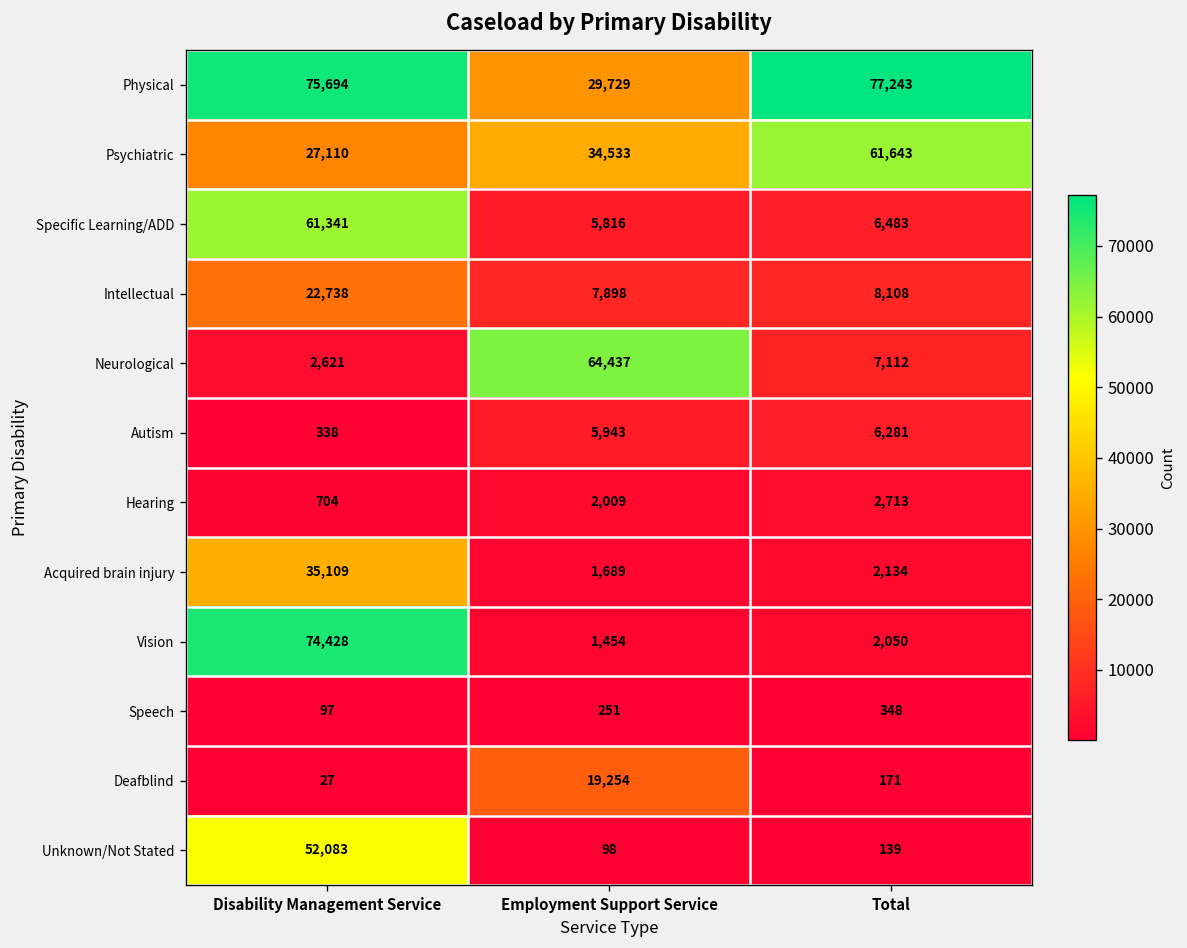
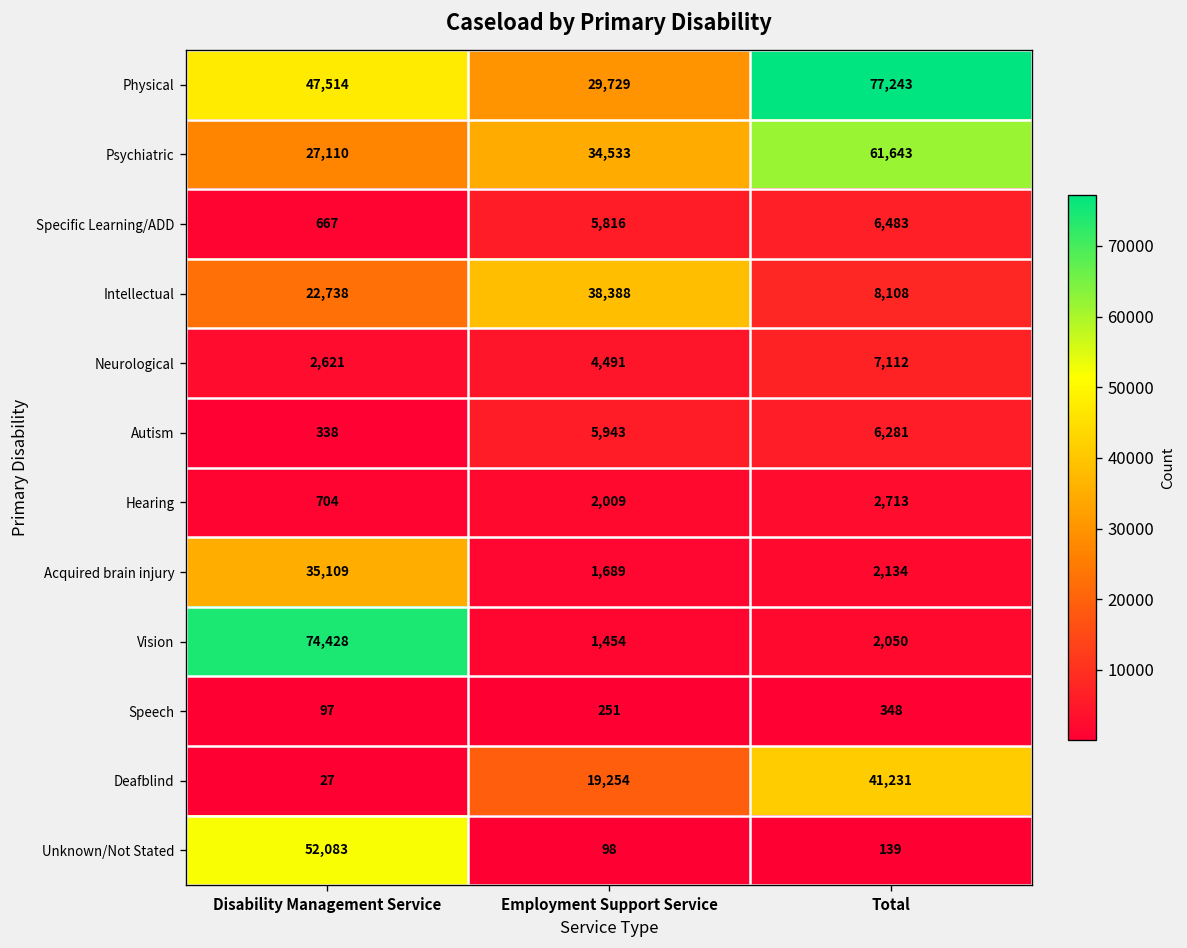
  {
    "Physical": {
-     "Disability Management Service": "75,694",
+     "Disability Management Service": "47,514",
      "Employment Support Service": "29,729",
      "Total": "77,243"
    },
    "Psychiatric": {
      "Disability Management Service": "27,110",
      "Employment Support Service": "34,533",
      "Total": "61,643"
    },
    "Specific Learning/ADD": {
-     "Disability Management Service": "61,341",
+     "Disability Management Service": "667",
      "Employment Support Service": "5,816",
      "Total": "6,483"
    },
    "Intellectual": {
      "Disability Management Service": "22,738",
-     "Employment Support Service": "7,898",
+     "Employment Support Service": "38,388",
      "Total": "8,108"
    },
    "Neurological": {
      "Disability Management Service": "2,621",
-     "Employment Support Service": "64,437",
+     "Employment Support Service": "4,491",
      "Total": "7,112"
    },
    "Autism": {
      "Disability Management Service": "338",
      "Employment Support Service": "5,943",
      "Total": "6,281"
    },
    "Hearing": {
      "Disability Management Service": "704",
      "Employment Support Service": "2,009",
      "Total": "2,713"
    },
    "Acquired brain injury": {
      "Disability Management Service": "35,109",
      "Employment Support Service": "1,689",
      "Total": "2,134"
    },
    "Vision": {
      "Disability Management Service": "74,428",
      "Employment Support Service": "1,454",
      "Total": "2,050"
    },
    "Speech": {
      "Disability Management Service": "97",
      "Employment Support Service": "251",
      "Total": "348"
    },
    "Deafblind": {
      "Disability Management Service": "27",
      "Employment Support Service": "19,254",
-     "Total": "171"
+     "Total": "41,231"
    },
    "Unknown/Not Stated": {
      "Disability Management Service": "52,083",
      "Employment Support Service": "98",
      "Total": "139"
    }
  }
